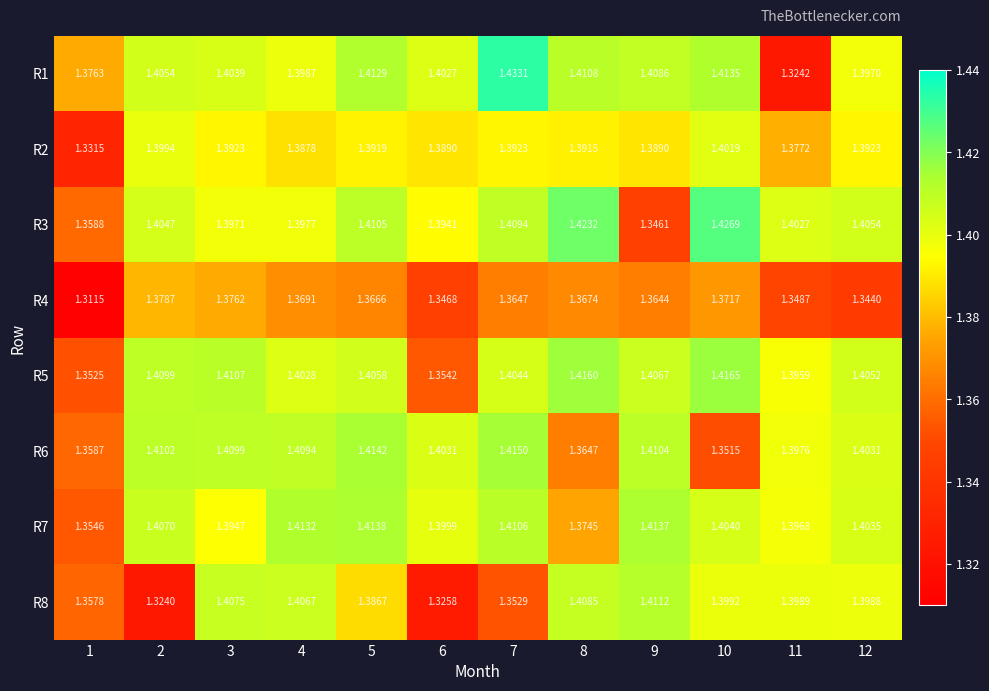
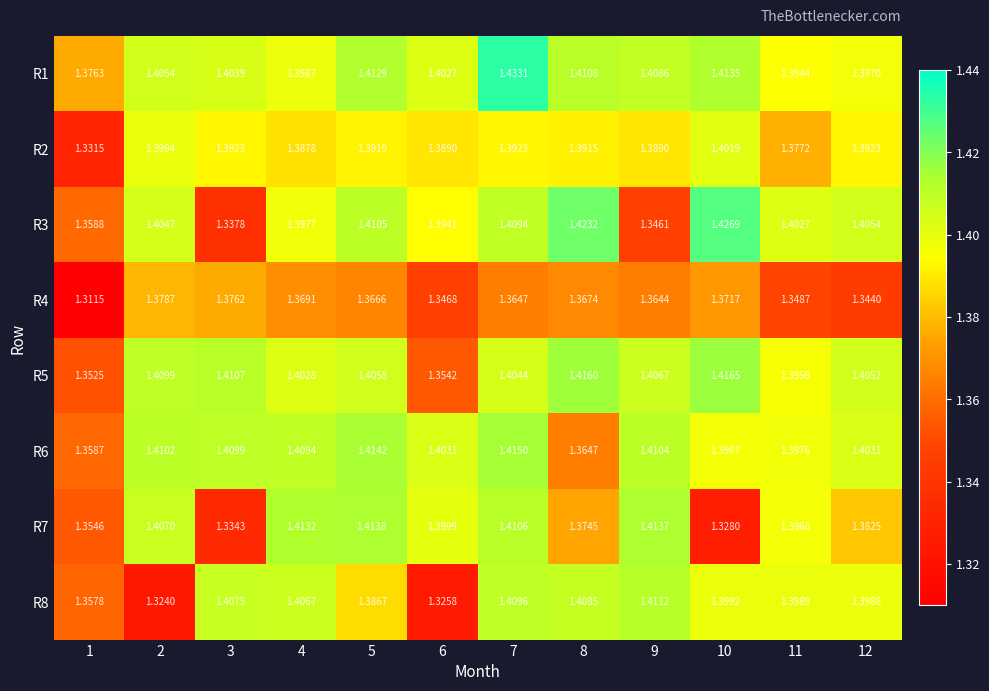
  {
    "R1": {
      "1": 1.3763,
      "2": 1.4054,
      "3": 1.4039,
      "4": 1.3987,
      "5": 1.4129,
      "6": 1.4027,
      "7": 1.4331,
      "8": 1.4108,
      "9": 1.4086,
      "10": 1.4135,
-     "11": 1.3242,
+     "11": 1.3944,
      "12": 1.3970
    },
    "R2": {
      "1": 1.3315,
      "2": 1.3994,
      "3": 1.3923,
      "4": 1.3878,
      "5": 1.3919,
      "6": 1.3890,
      "7": 1.3923,
      "8": 1.3915,
      "9": 1.3890,
      "10": 1.4019,
      "11": 1.3772,
      "12": 1.3923
    },
    "R3": {
      "1": 1.3588,
      "2": 1.4047,
-     "3": 1.3971,
+     "3": 1.3378,
      "4": 1.3977,
      "5": 1.4105,
      "6": 1.3941,
      "7": 1.4094,
      "8": 1.4232,
      "9": 1.3461,
      "10": 1.4269,
      "11": 1.4027,
      "12": 1.4054
    },
    "R4": {
      "1": 1.3115,
      "2": 1.3787,
      "3": 1.3762,
      "4": 1.3691,
      "5": 1.3666,
      "6": 1.3468,
      "7": 1.3647,
      "8": 1.3674,
      "9": 1.3644,
      "10": 1.3717,
      "11": 1.3487,
      "12": 1.3440
    },
    "R5": {
      "1": 1.3525,
      "2": 1.4099,
      "3": 1.4107,
      "4": 1.4028,
      "5": 1.4058,
      "6": 1.3542,
      "7": 1.4044,
      "8": 1.4160,
      "9": 1.4067,
      "10": 1.4165,
      "11": 1.3959,
      "12": 1.4052
    },
    "R6": {
      "1": 1.3587,
      "2": 1.4102,
      "3": 1.4099,
      "4": 1.4094,
      "5": 1.4142,
      "6": 1.4031,
      "7": 1.4150,
      "8": 1.3647,
      "9": 1.4104,
-     "10": 1.3515,
+     "10": 1.3967,
      "11": 1.3976,
      "12": 1.4031
    },
    "R7": {
      "1": 1.3546,
      "2": 1.4070,
-     "3": 1.3947,
+     "3": 1.3343,
      "4": 1.4132,
      "5": 1.4138,
      "6": 1.3999,
      "7": 1.4106,
      "8": 1.3745,
      "9": 1.4137,
-     "10": 1.4040,
+     "10": 1.3280,
      "11": 1.3968,
-     "12": 1.4035
+     "12": 1.3825
    },
    "R8": {
      "1": 1.3578,
      "2": 1.3240,
      "3": 1.4075,
      "4": 1.4067,
      "5": 1.3867,
      "6": 1.3258,
-     "7": 1.3529,
+     "7": 1.4096,
      "8": 1.4085,
      "9": 1.4112,
      "10": 1.3992,
      "11": 1.3989,
      "12": 1.3988
    }
  }
